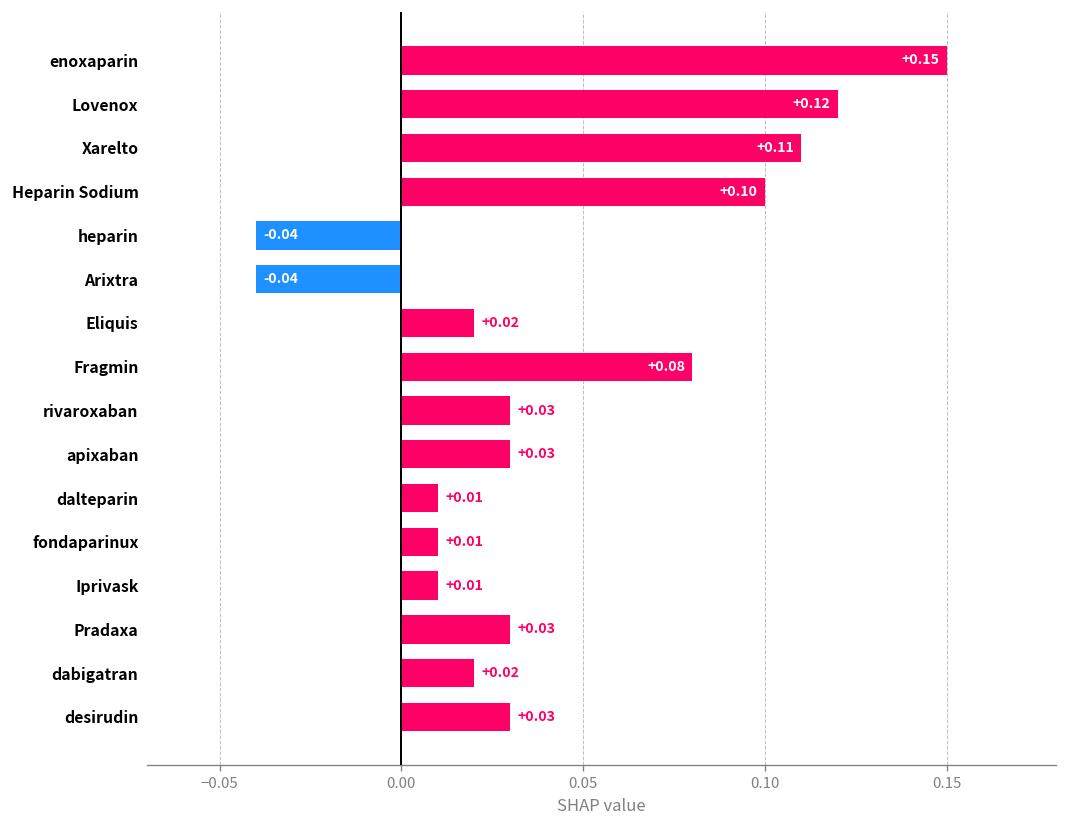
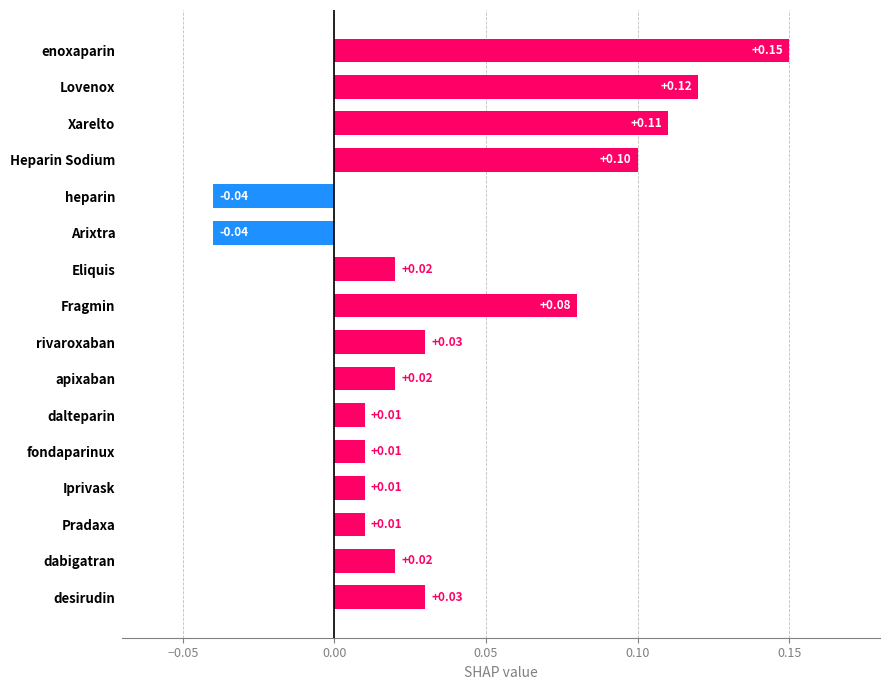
  {
    "enoxaparin": "+0.15",
    "Lovenox": "+0.12",
    "Xarelto": "+0.11",
    "Heparin Sodium": "+0.10",
    "heparin": "-0.04",
    "Arixtra": "-0.04",
    "Eliquis": "+0.02",
    "Fragmin": "+0.08",
    "rivaroxaban": "+0.03",
-   "apixaban": "+0.03",
+   "apixaban": "+0.02",
    "dalteparin": "+0.01",
    "fondaparinux": "+0.01",
    "Iprivask": "+0.01",
-   "Pradaxa": "+0.03",
+   "Pradaxa": "+0.01",
    "dabigatran": "+0.02",
    "desirudin": "+0.03"
  }
